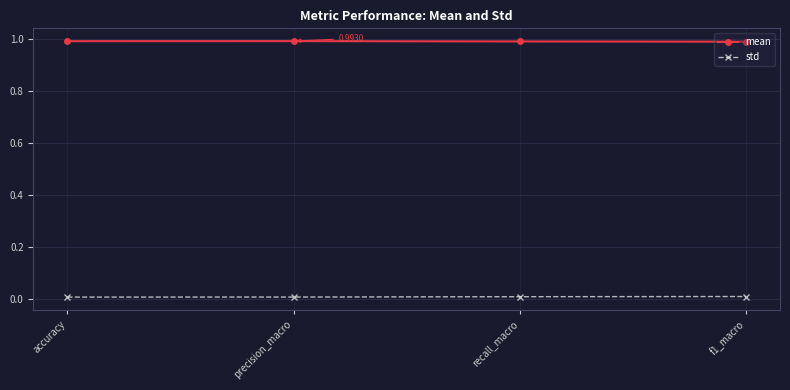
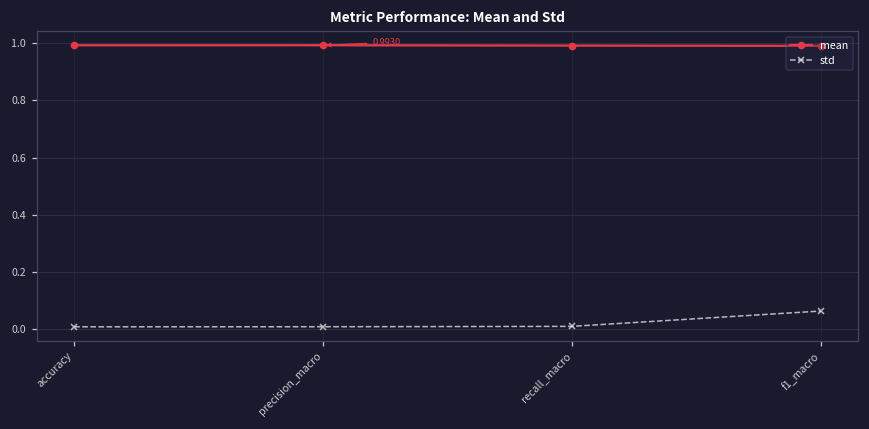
  {
    "mean": {
      "precision_macro": 0.9930
    },
    "std": {
      "accuracy": 0.01,
      "precision_macro": 0.01,
      "recall_macro": 0.01,
-     "f1_macro": 0.01
+     "f1_macro": 0.06
    }
  }
